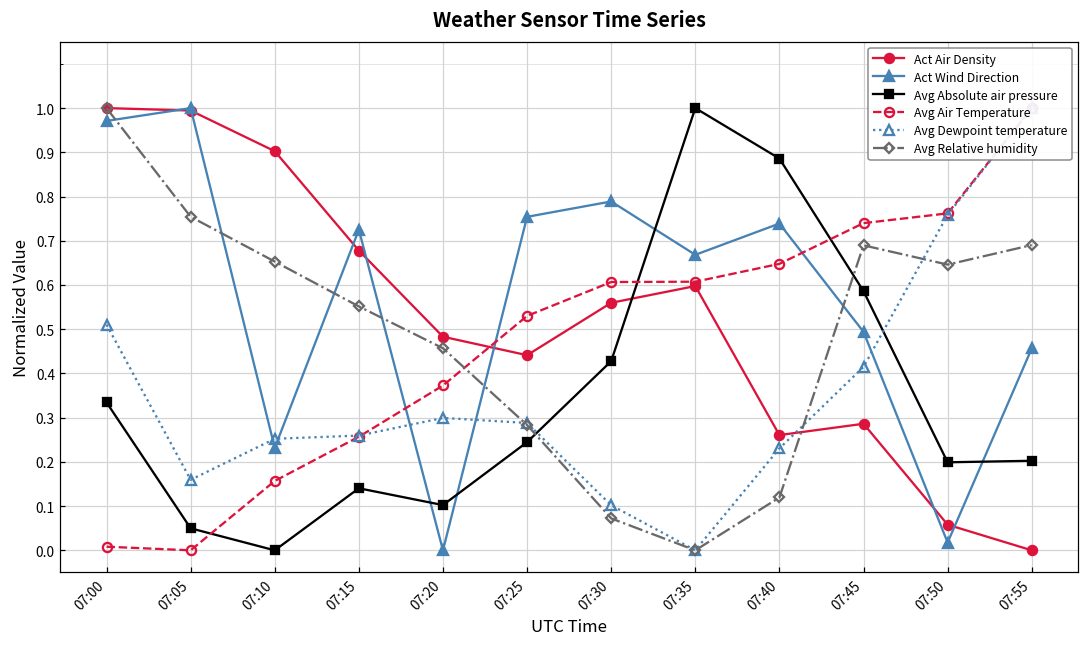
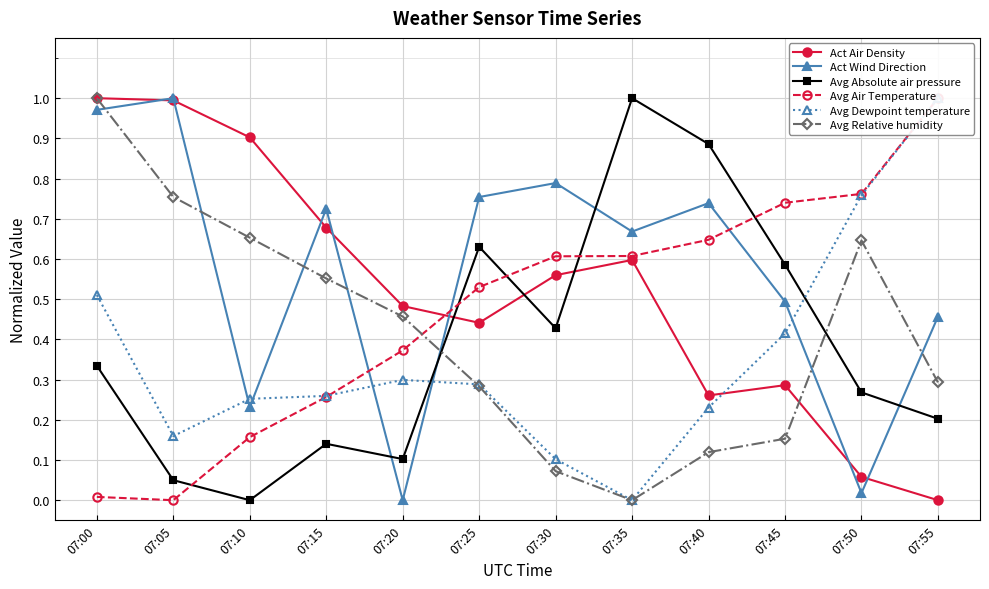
  {
    "Avg Absolute air pressure": {
      "07:00": 0.33,
      "07:05": 0.05,
      "07:10": 0.00,
      "07:15": 0.14,
      "07:20": 0.10,
-     "07:25": 0.24,
+     "07:25": 0.63,
      "07:30": 0.43,
      "07:35": 1.00,
      "07:40": 0.89,
      "07:45": 0.59,
-     "07:50": 0.20,
+     "07:50": 0.27,
      "07:55": 0.20
    },
    "Avg Relative humidity": {
      "07:05": 0.75,
      "07:10": 0.65,
      "07:15": 0.55,
      "07:20": 0.46,
      "07:30": 0.07,
      "07:40": 0.12,
-     "07:45": 0.69,
+     "07:45": 0.15,
      "07:50": 0.65,
-     "07:55": 0.69
+     "07:55": 0.29
    }
  }
